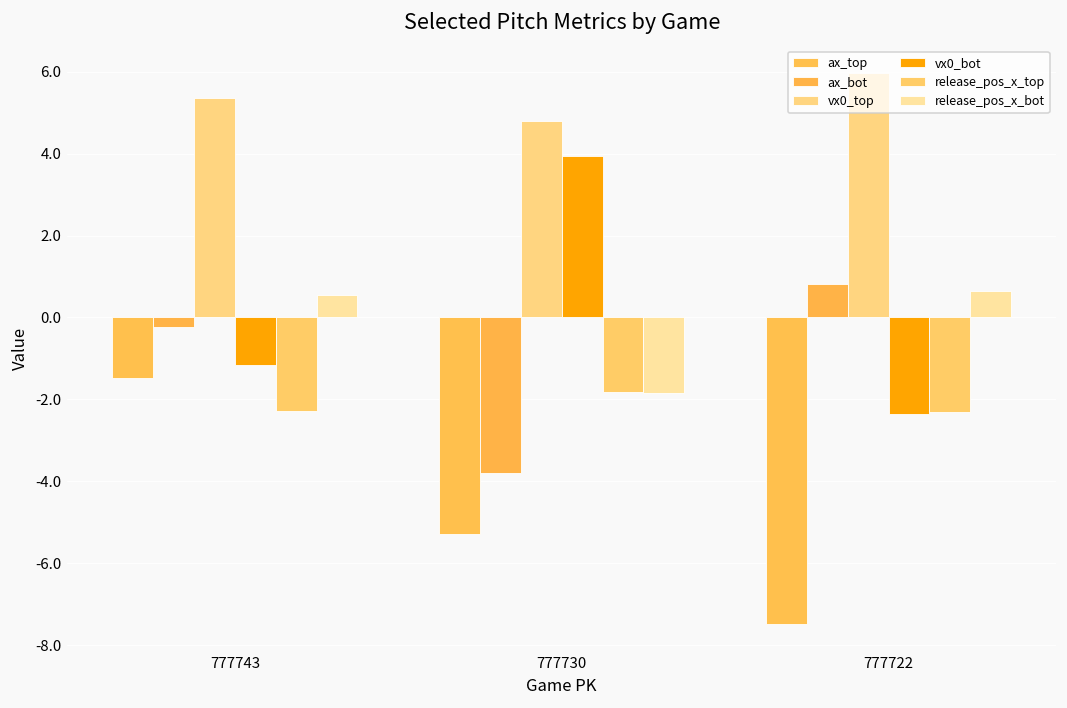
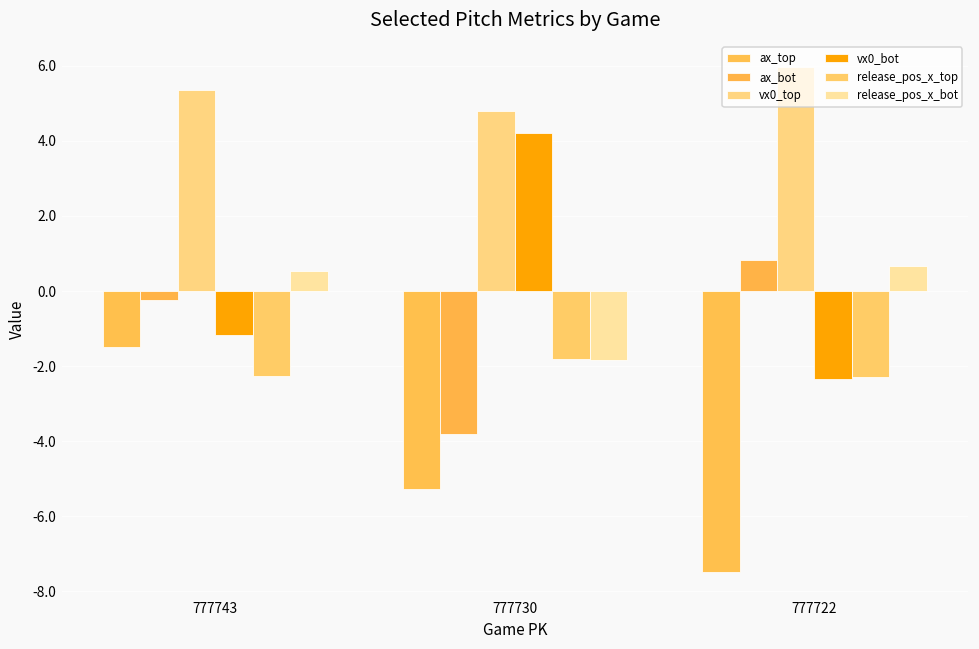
  {
    "vx0_bot": {
      "777743": -1.2,
-     "777730": 3.9,
+     "777730": 4.2,
      "777722": -2.4
    }
  }
